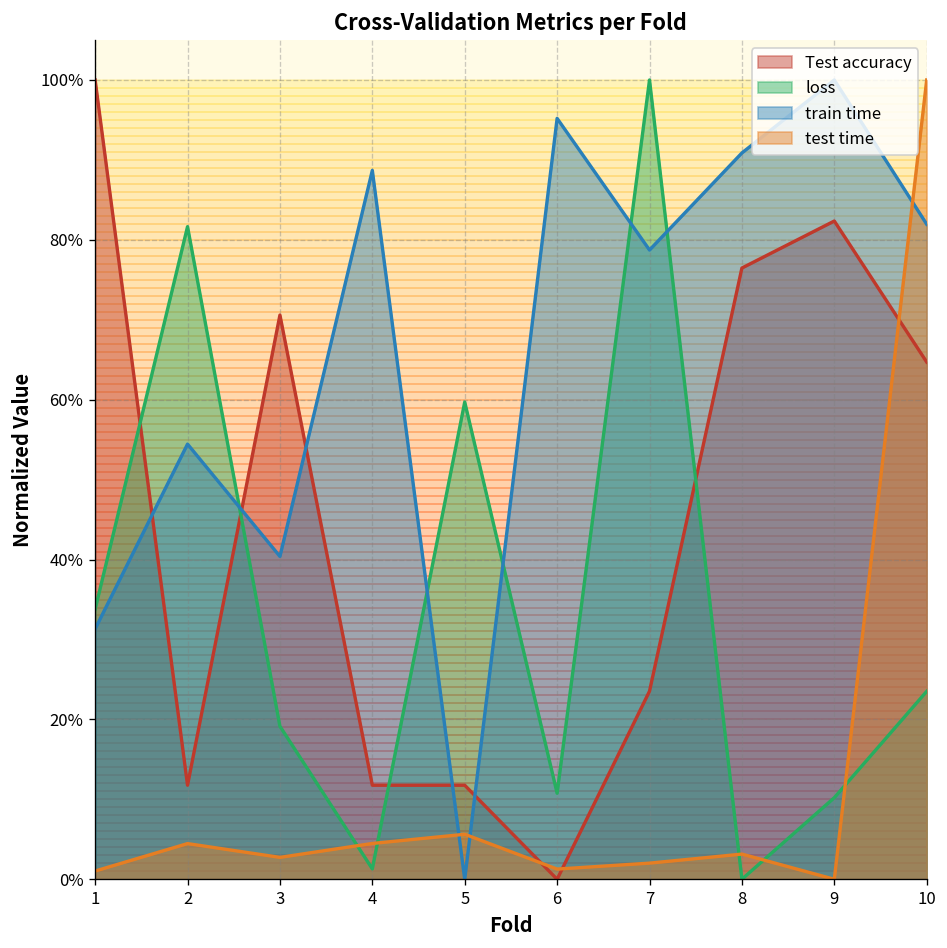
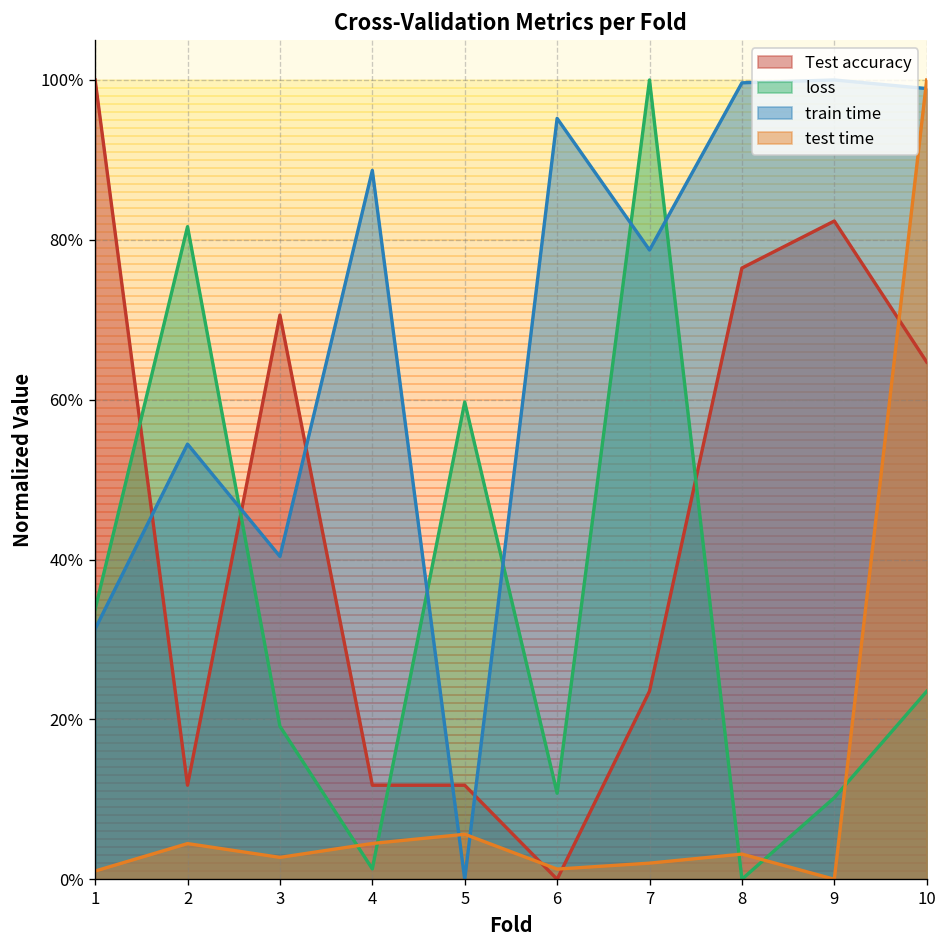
  {
    "loss": {
      "1": "34%",
      "2": "82%",
      "3": "19%",
      "4": "1%",
      "5": "60%",
      "6": "11%",
      "7": "100%",
      "8": "0%",
      "9": "10%",
      "10": "24%"
    },
    "train time": {
      "1": "31%",
      "2": "54%",
      "3": "40%",
      "4": "89%",
      "5": "0%",
      "6": "95%",
      "7": "79%",
-     "8": "91%",
-     "10": "82%"
+     "8": "100%",
+     "10": "99%"
    }
  }
